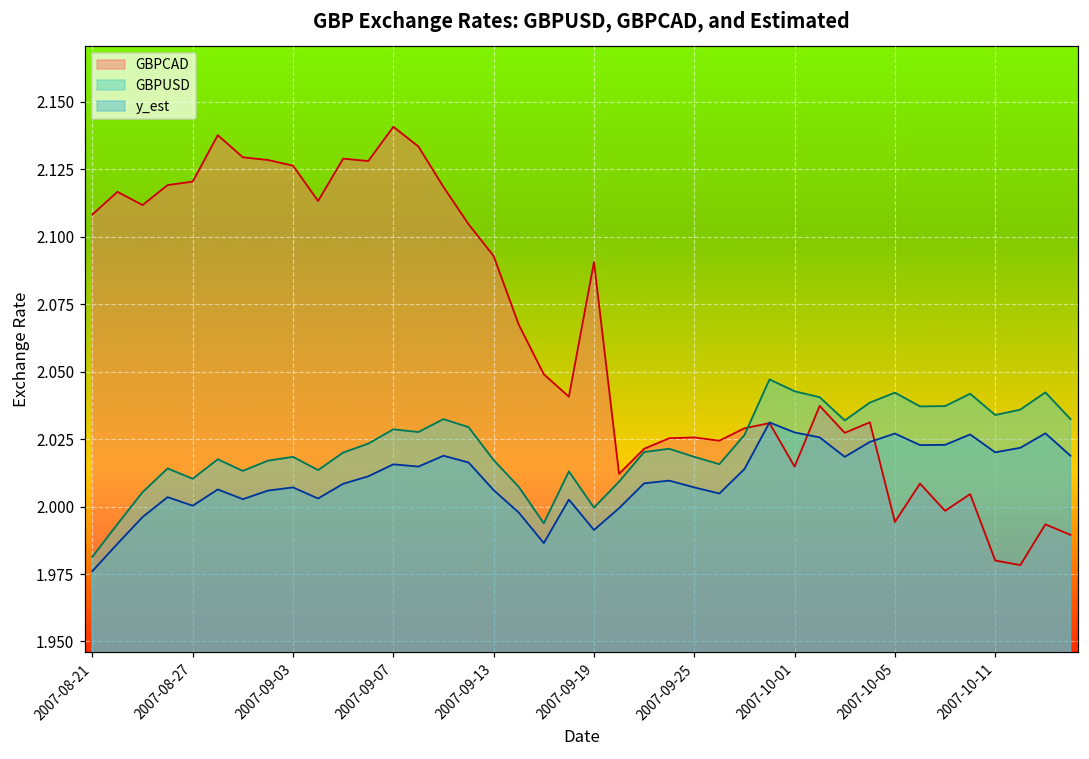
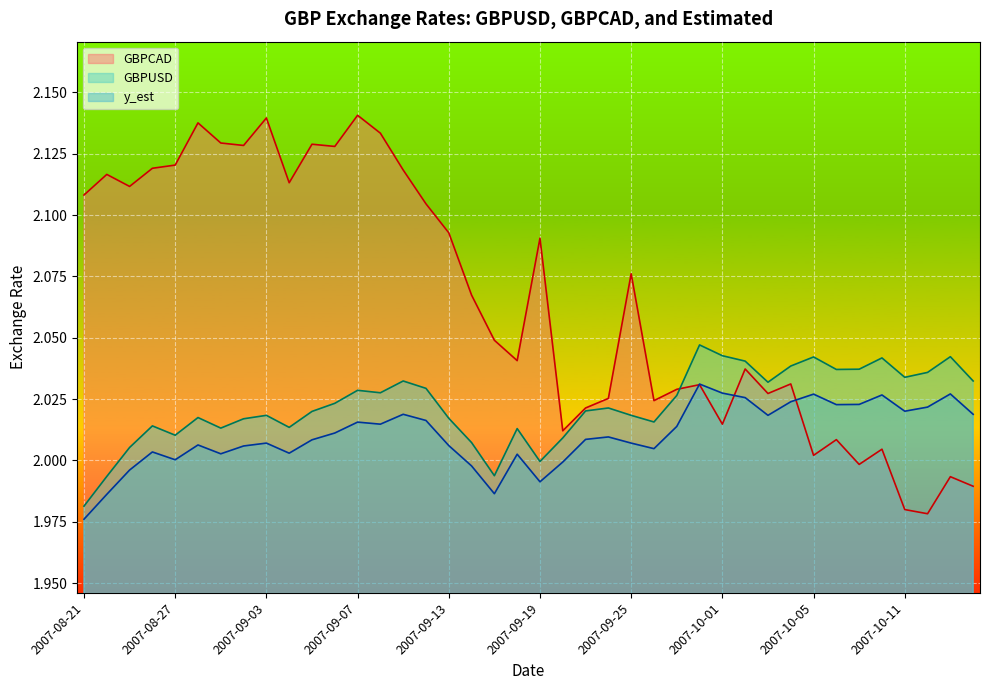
  {
    "GBPCAD": {
      "2007-08-21": 2.108,
      "2007-08-27": 2.120,
-     "2007-09-03": 2.126,
+     "2007-09-03": 2.140,
      "2007-09-07": 2.141,
      "2007-09-13": 2.093,
      "2007-09-19": 2.091,
-     "2007-09-25": 2.026,
+     "2007-09-25": 2.076,
      "2007-10-01": 2.015,
-     "2007-10-05": 1.994,
+     "2007-10-05": 2.002,
      "2007-10-11": 1.980
    }
  }
